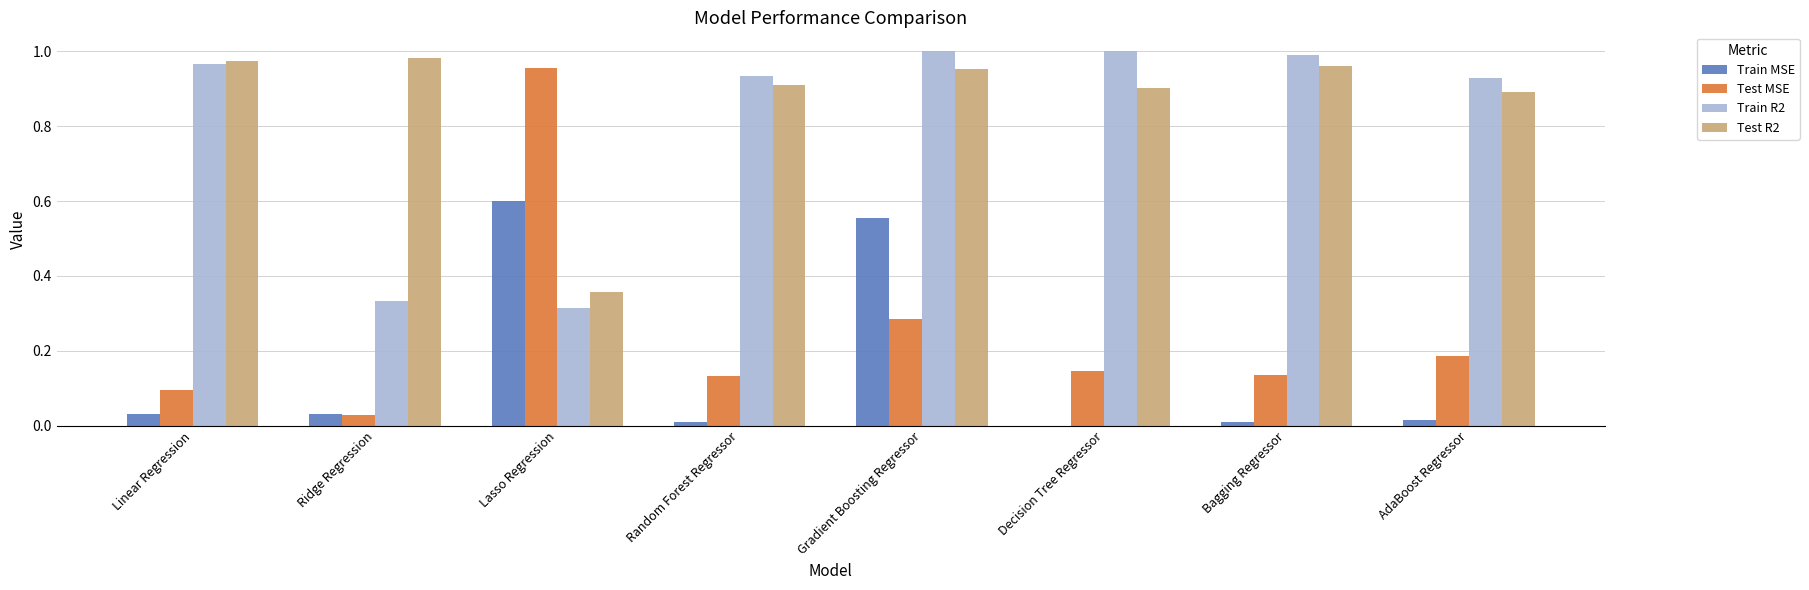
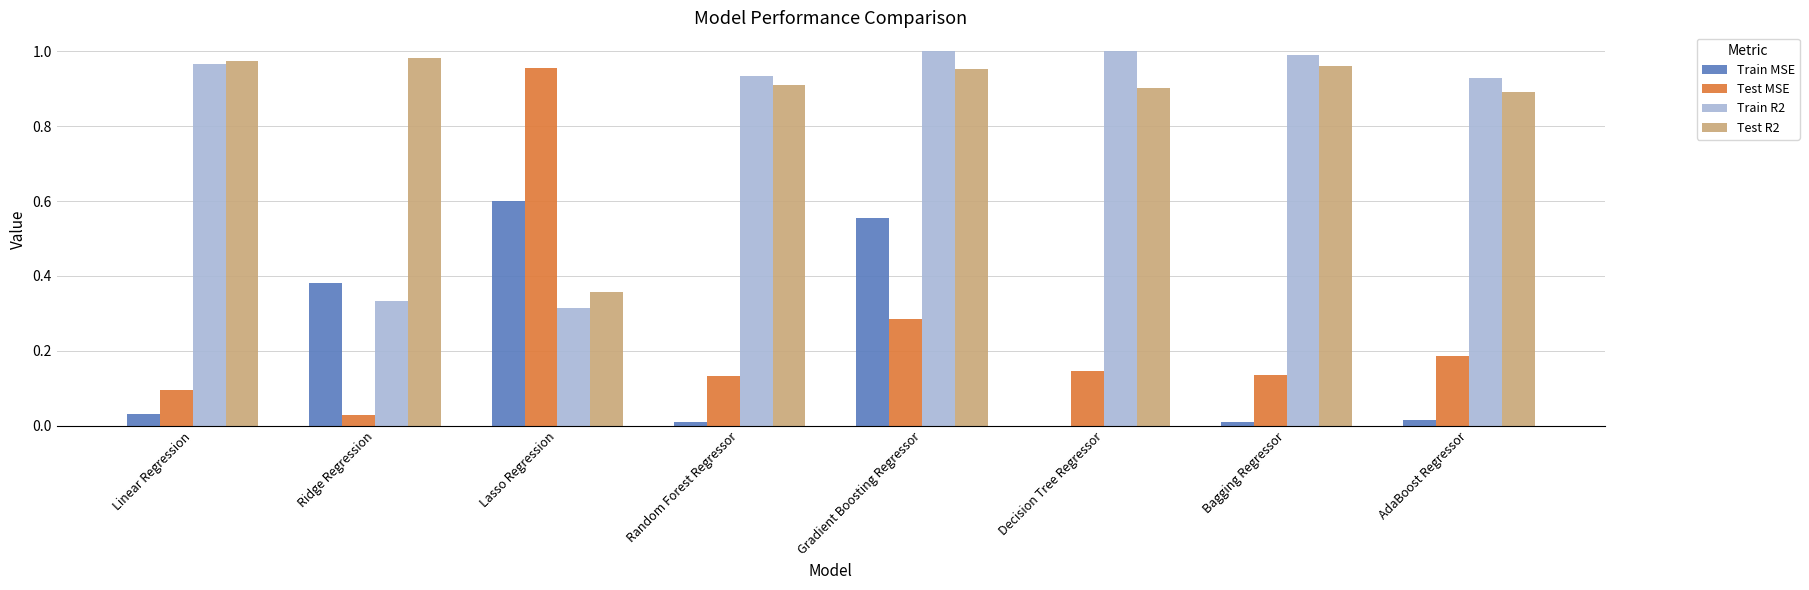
  {
    "Train MSE": {
      "Linear Regression": 0.03,
-     "Ridge Regression": 0.03,
+     "Ridge Regression": 0.38,
      "Lasso Regression": 0.60,
      "Random Forest Regressor": 0.01,
      "Gradient Boosting Regressor": 0.55,
      "Decision Tree Regressor": 0.00,
      "Bagging Regressor": 0.01,
      "AdaBoost Regressor": 0.02
    },
    "Test MSE": {
      "Linear Regression": 0.10,
      "Ridge Regression": 0.03,
      "Lasso Regression": 0.95,
      "Random Forest Regressor": 0.13,
      "Gradient Boosting Regressor": 0.28,
      "Decision Tree Regressor": 0.15,
      "Bagging Regressor": 0.13,
      "AdaBoost Regressor": 0.19
    },
    "Train R2": {
      "Linear Regression": 0.96,
      "Ridge Regression": 0.33,
      "Lasso Regression": 0.32,
      "Random Forest Regressor": 0.93,
      "Gradient Boosting Regressor": 1.00,
      "Decision Tree Regressor": 1.00,
      "Bagging Regressor": 0.99,
      "AdaBoost Regressor": 0.93
    },
    "Test R2": {
      "Linear Regression": 0.97,
      "Ridge Regression": 0.98,
      "Lasso Regression": 0.36,
      "Random Forest Regressor": 0.91,
      "Gradient Boosting Regressor": 0.95,
      "Decision Tree Regressor": 0.90,
      "Bagging Regressor": 0.96,
      "AdaBoost Regressor": 0.89
    }
  }
